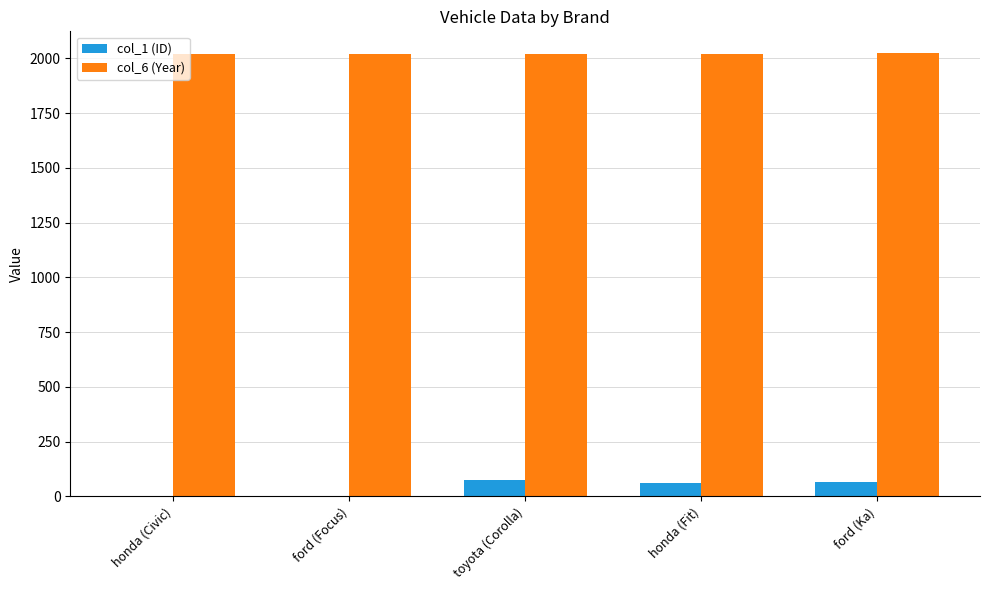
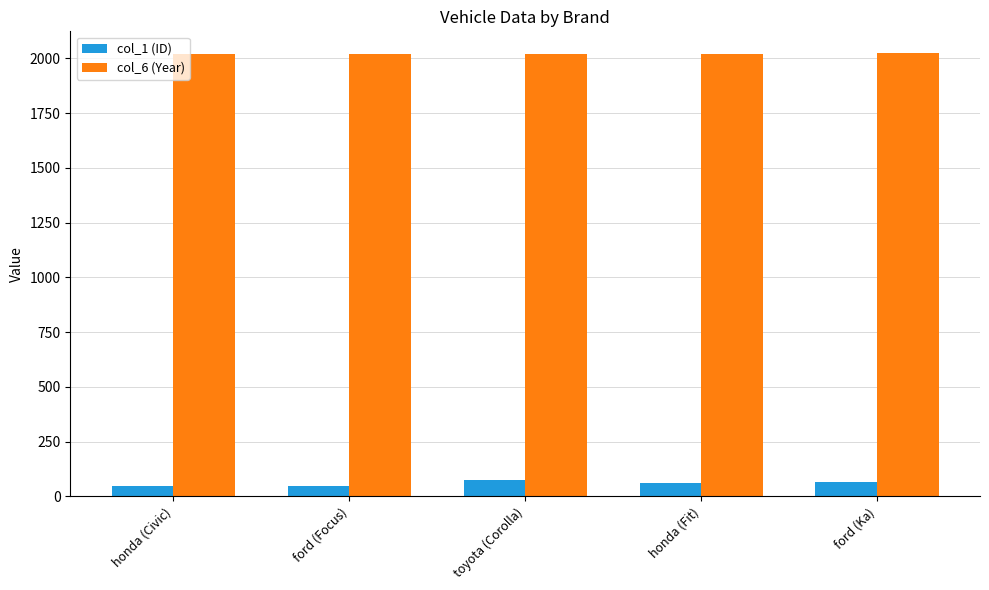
  {
    "col_1 (ID)": {
-     "honda (Civic)": 0,
-     "ford (Focus)": 0,
+     "honda (Civic)": 50,
+     "ford (Focus)": 50,
      "toyota (Corolla)": 70,
      "honda (Fit)": 60,
      "ford (Ka)": 70
    },
    "col_6 (Year)": {
      "honda (Civic)": 2020,
      "ford (Focus)": 2020,
      "toyota (Corolla)": 2020,
      "honda (Fit)": 2020,
      "ford (Ka)": 2020
    }
  }
